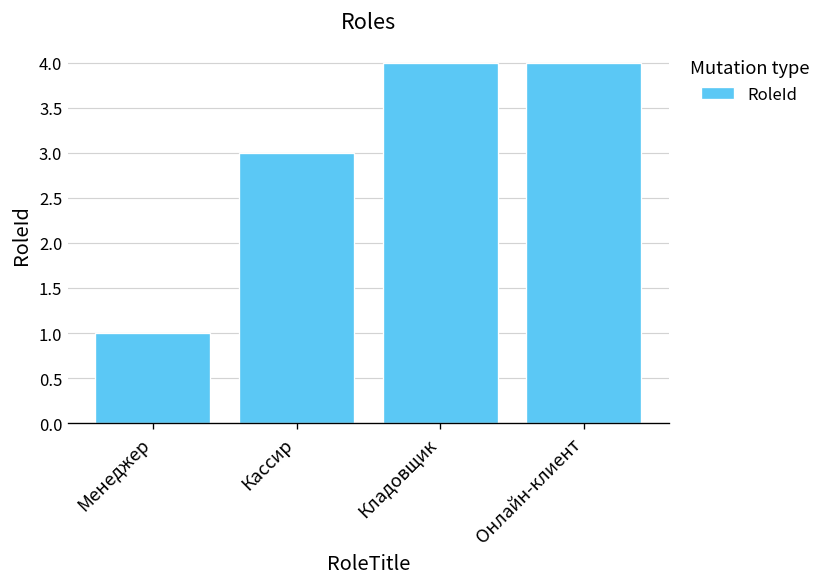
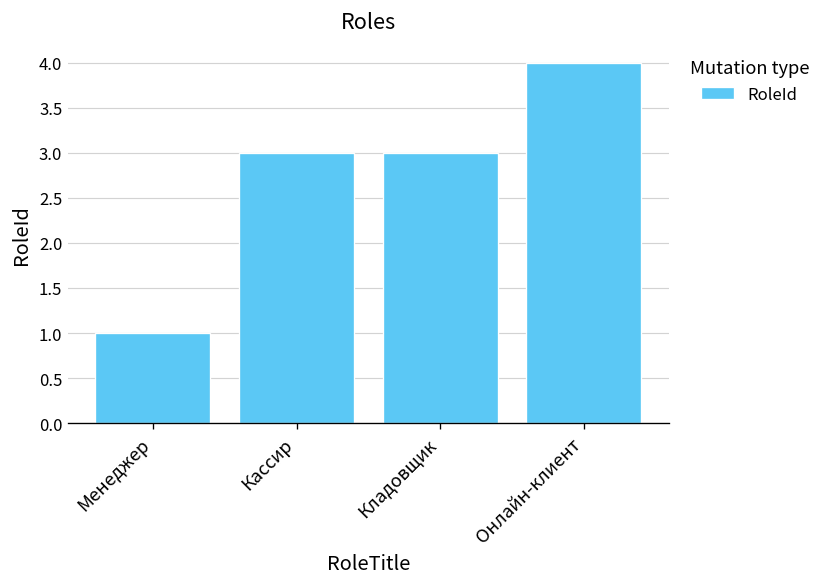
  {
    "Менеджер": 1,
    "Кассир": 3,
-   "Кладовщик": 4,
+   "Кладовщик": 3,
    "Онлайн-клиент": 4
  }
